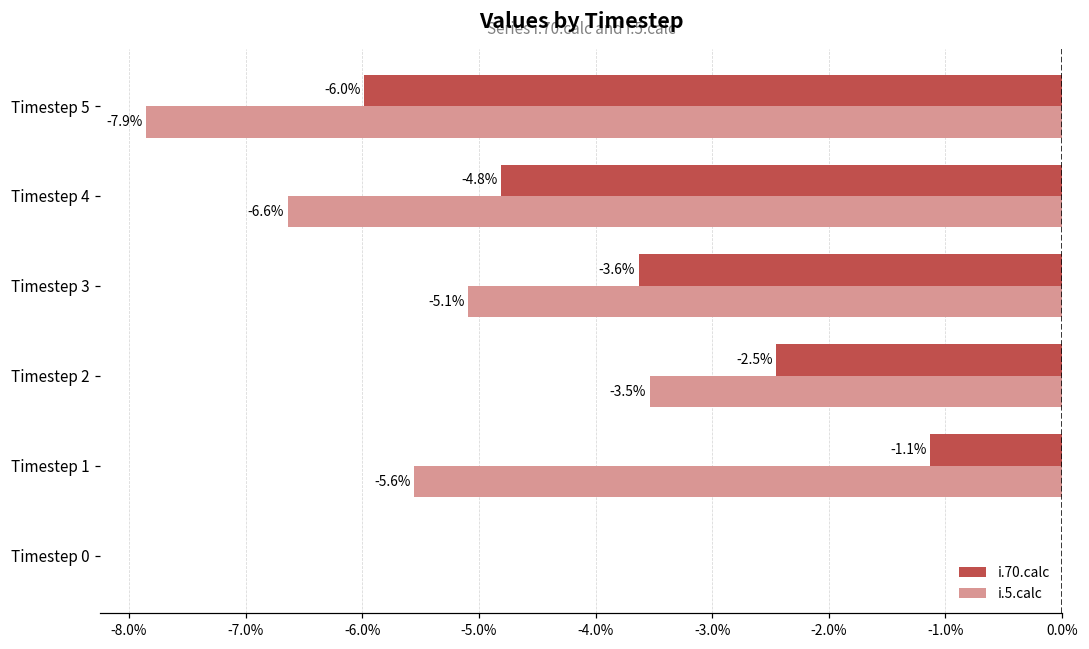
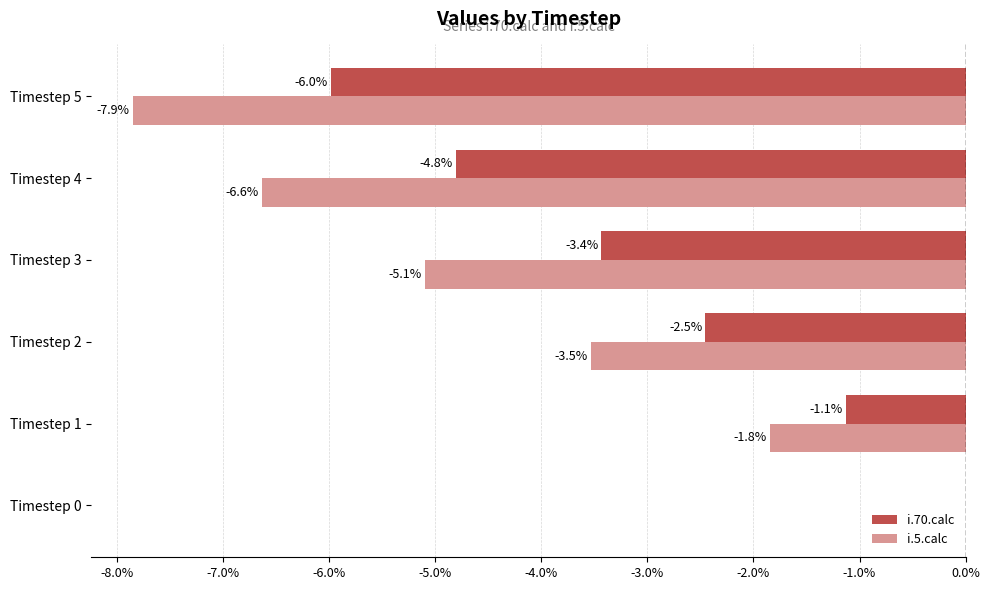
  {
    "i.70.calc": {
      "Timestep 5": "-6.0%",
      "Timestep 4": "-4.8%",
-     "Timestep 3": "-3.6%",
+     "Timestep 3": "-3.4%",
      "Timestep 2": "-2.5%",
      "Timestep 1": "-1.1%"
    },
    "i.5.calc": {
      "Timestep 5": "-7.9%",
      "Timestep 4": "-6.6%",
      "Timestep 3": "-5.1%",
      "Timestep 2": "-3.5%",
-     "Timestep 1": "-5.6%"
+     "Timestep 1": "-1.8%"
    }
  }
